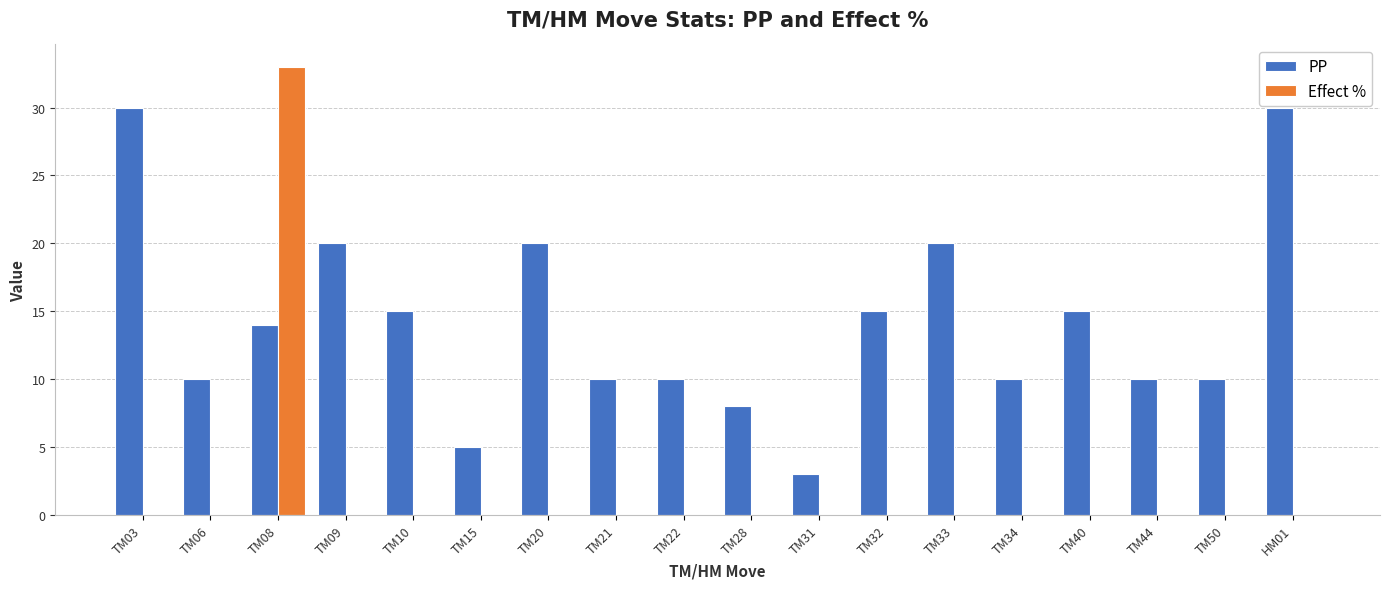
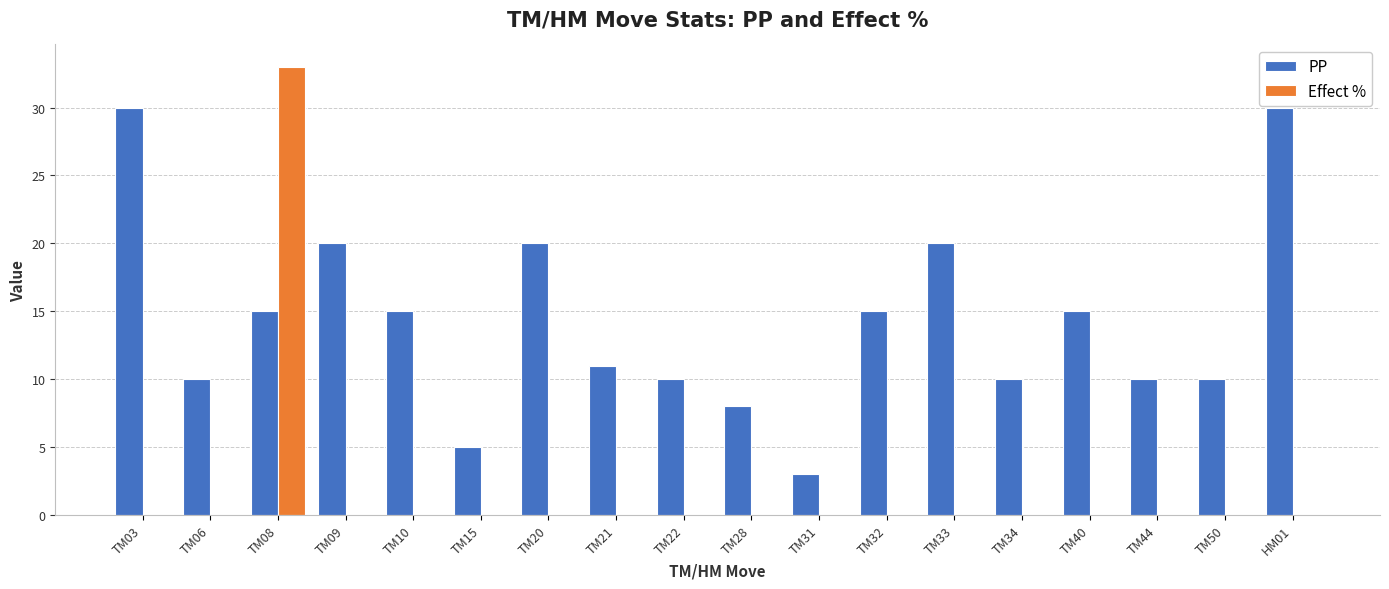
  {
    "PP": {
      "TM03": 30,
      "TM06": 10,
-     "TM08": 14,
+     "TM08": 15,
      "TM09": 20,
      "TM10": 15,
      "TM15": 5,
      "TM20": 20,
-     "TM21": 10,
+     "TM21": 11,
      "TM22": 10,
      "TM28": 8,
      "TM31": 3,
      "TM32": 15,
      "TM33": 20,
      "TM34": 10,
      "TM40": 15,
      "TM44": 10,
      "TM50": 10,
      "HM01": 30
    },
    "Effect %": {
      "TM03": 0,
      "TM06": 0,
      "TM08": 33,
      "TM09": 0,
      "TM10": 0,
      "TM15": 0,
      "TM20": 0,
      "TM21": 0,
      "TM22": 0,
      "TM28": 0,
      "TM31": 0,
      "TM32": 0,
      "TM33": 0,
      "TM34": 0,
      "TM40": 0,
      "TM44": 0,
      "TM50": 0,
      "HM01": 0
    }
  }
